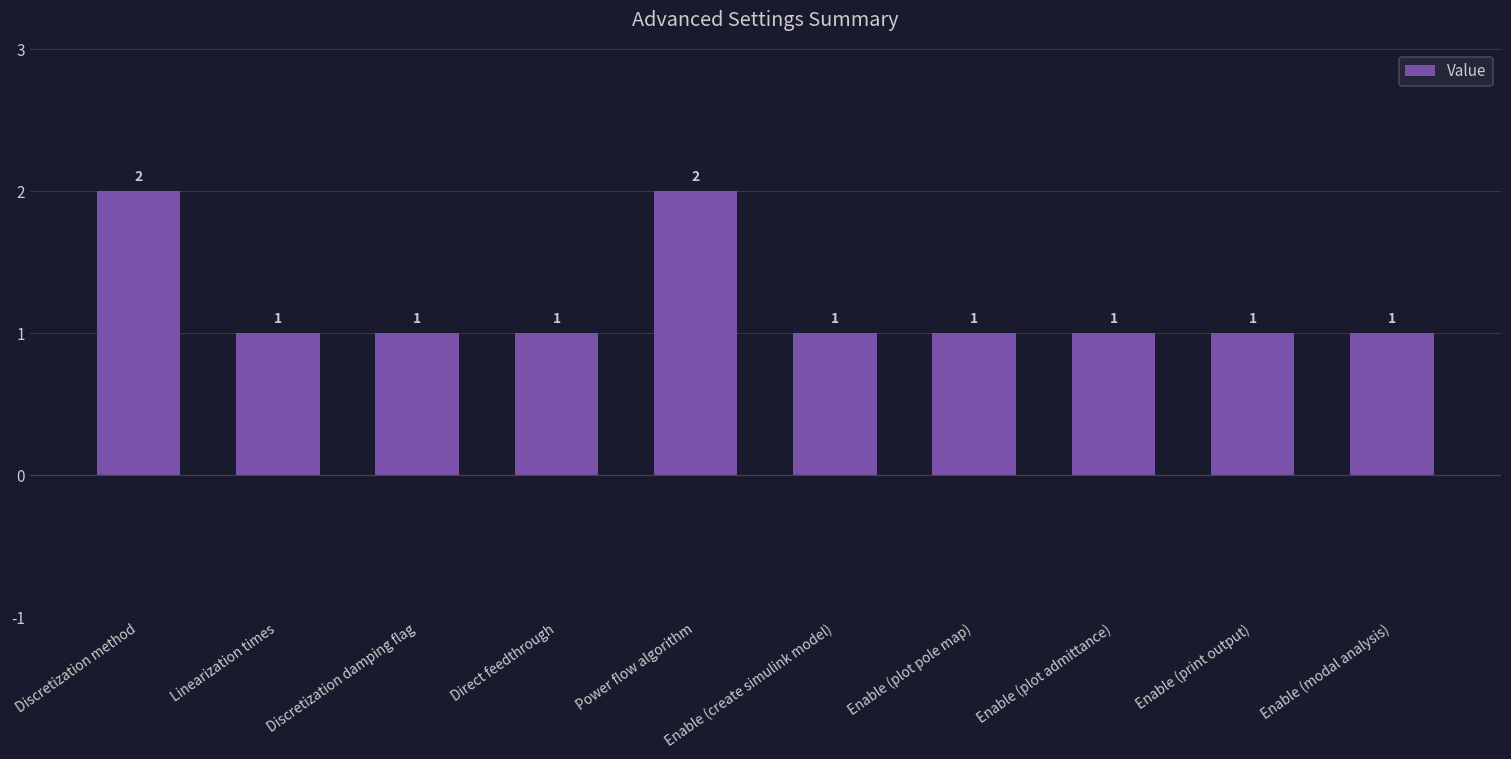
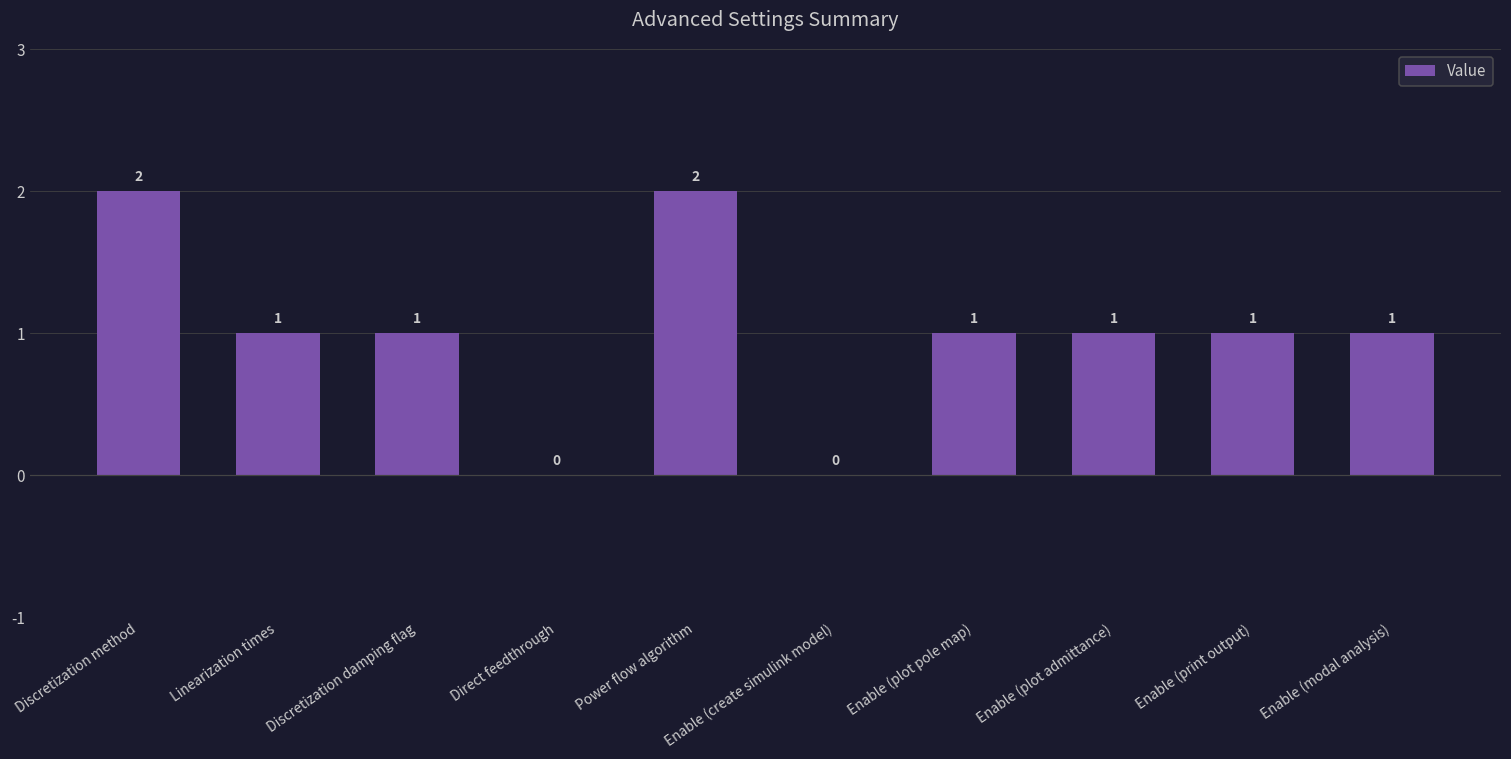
  {
    "Discretization method": 2,
    "Linearization times": 1,
    "Discretization damping flag": 1,
-   "Direct feedthrough": 1,
+   "Direct feedthrough": 0,
    "Power flow algorithm": 2,
-   "Enable (create simulink model)": 1,
+   "Enable (create simulink model)": 0,
    "Enable (plot pole map)": 1,
    "Enable (plot admittance)": 1,
    "Enable (print output)": 1,
    "Enable (modal analysis)": 1
  }
